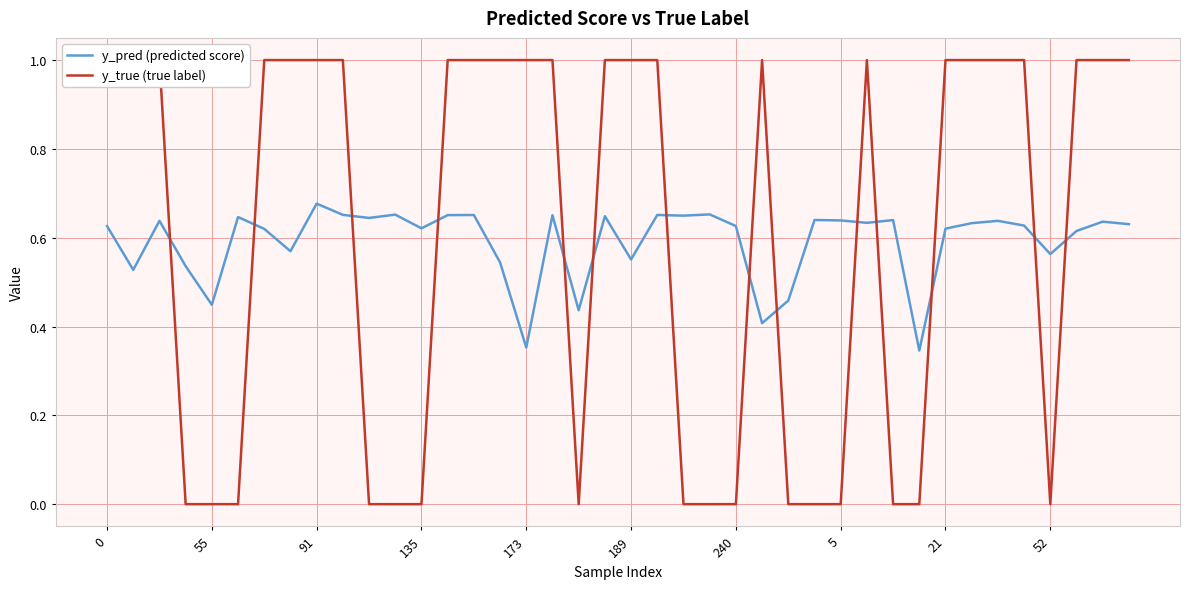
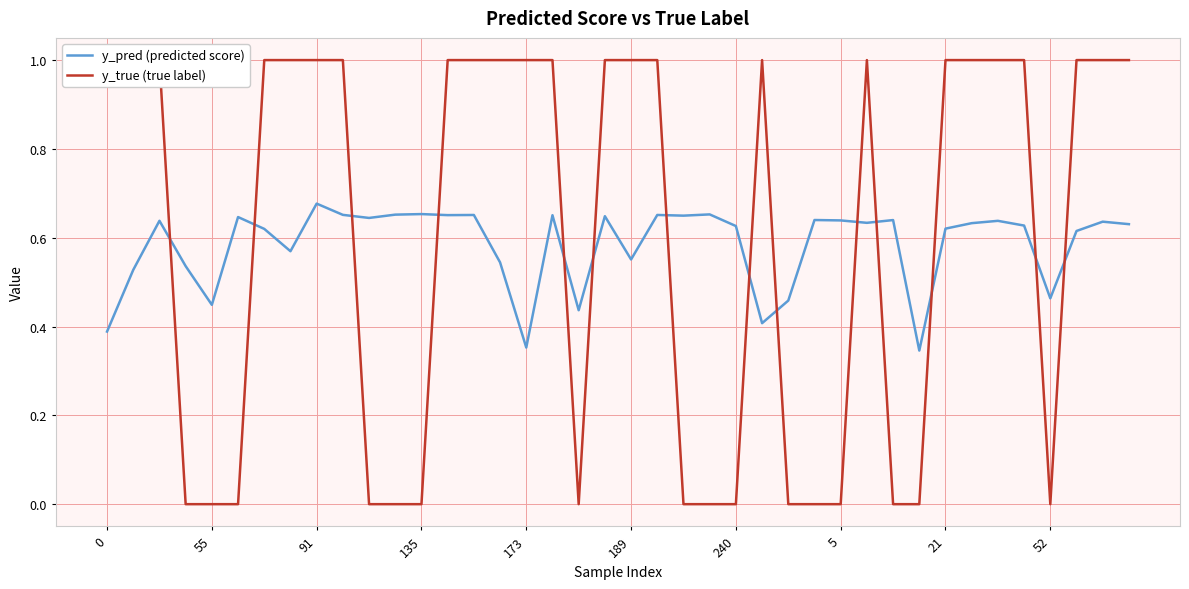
  {
    "y_pred (predicted score)": {
-     "0": 0.63,
+     "0": 0.39,
      "55": 0.45,
      "91": 0.68,
-     "135": 0.62,
+     "135": 0.65,
      "173": 0.35,
      "189": 0.55,
      "240": 0.63,
-     "52": 0.56
+     "52": 0.46
    },
    "y_true (true label)": {
      "55": 0.00,
      "91": 1.00,
      "135": 0.00,
      "173": 1.00,
      "189": 1.00,
      "240": 0.00,
      "52": 0.00
    }
  }
